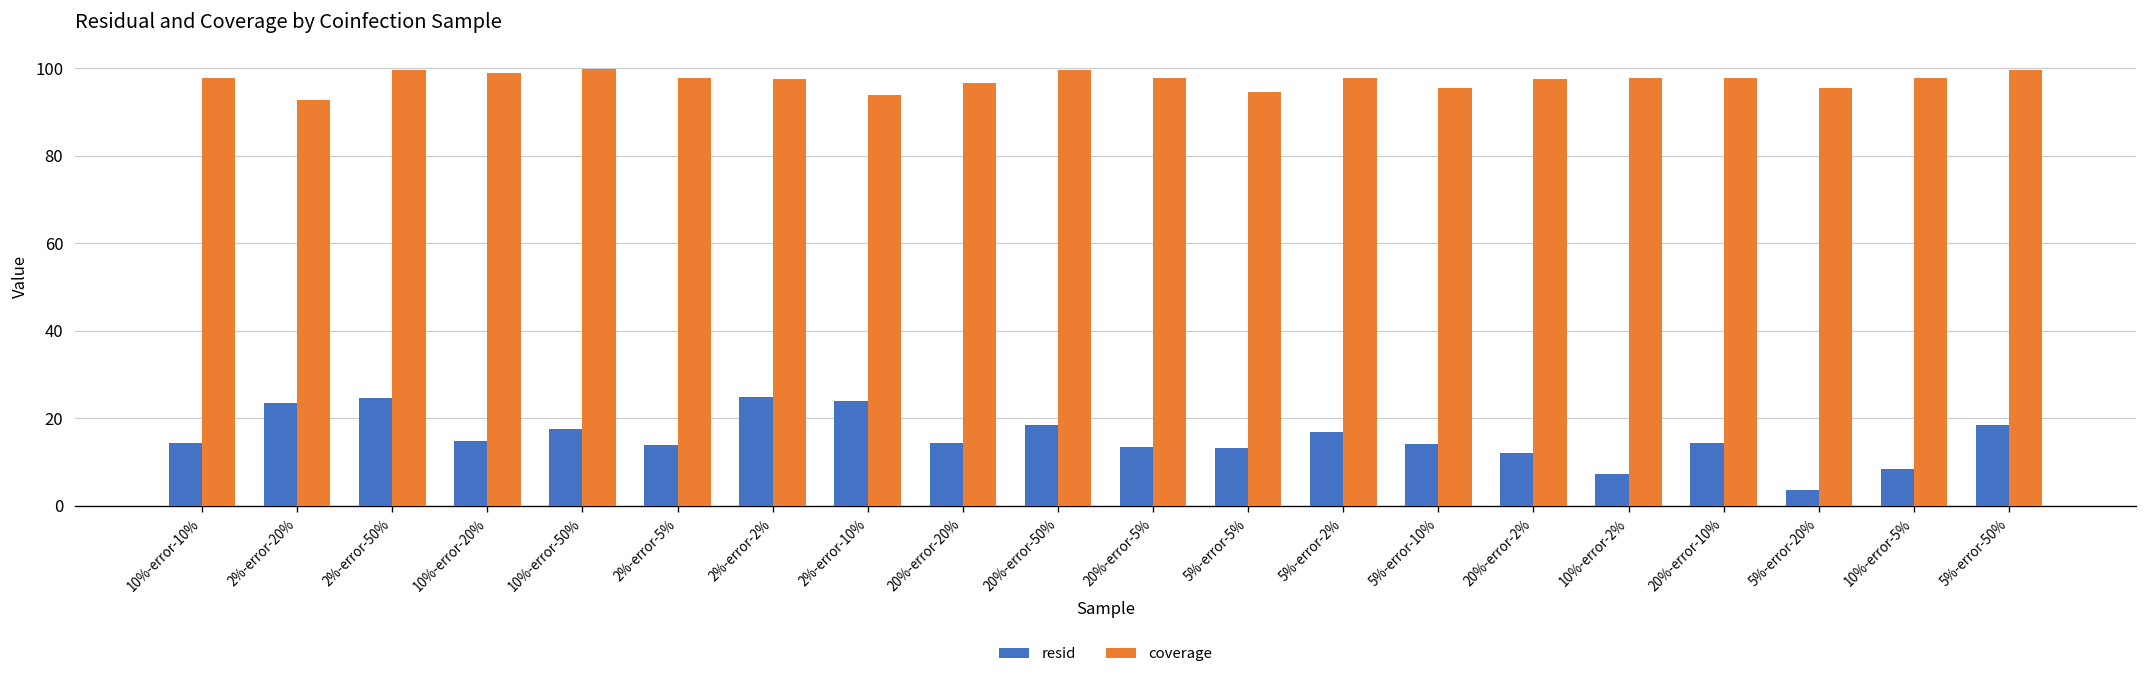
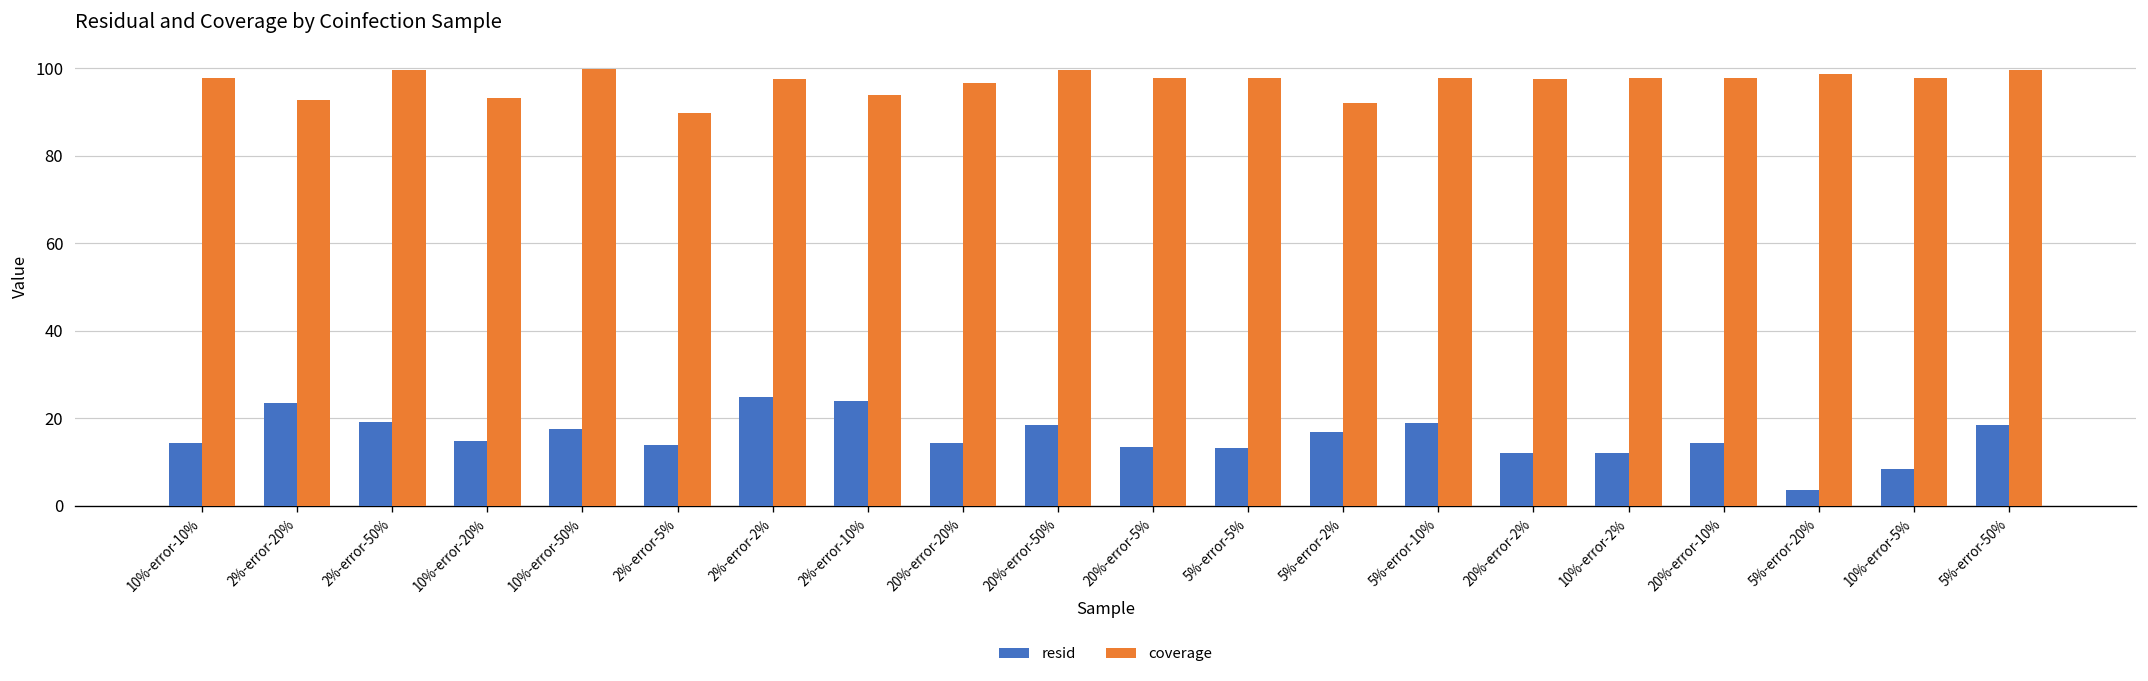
  {
    "resid": {
      "10%-error-10%": 14,
      "2%-error-20%": 24,
-     "2%-error-50%": 25,
+     "2%-error-50%": 19,
      "10%-error-20%": 15,
      "10%-error-50%": 17,
      "2%-error-5%": 14,
      "2%-error-2%": 25,
      "2%-error-10%": 24,
      "20%-error-20%": 14,
      "20%-error-50%": 18,
      "20%-error-5%": 13,
      "5%-error-5%": 13,
      "5%-error-2%": 17,
-     "5%-error-10%": 14,
+     "5%-error-10%": 19,
      "20%-error-2%": 12,
-     "10%-error-2%": 7,
+     "10%-error-2%": 12,
      "20%-error-10%": 14,
      "5%-error-20%": 4,
      "10%-error-5%": 8,
      "5%-error-50%": 19
    },
    "coverage": {
      "10%-error-10%": 98,
      "2%-error-20%": 93,
      "2%-error-50%": 100,
-     "10%-error-20%": 99,
+     "10%-error-20%": 93,
      "10%-error-50%": 100,
-     "2%-error-5%": 98,
+     "2%-error-5%": 90,
      "2%-error-2%": 98,
      "2%-error-10%": 94,
      "20%-error-20%": 97,
      "20%-error-50%": 100,
      "20%-error-5%": 98,
-     "5%-error-5%": 95,
-     "5%-error-2%": 98,
-     "5%-error-10%": 95,
+     "5%-error-5%": 98,
+     "5%-error-2%": 92,
+     "5%-error-10%": 98,
      "20%-error-2%": 98,
      "10%-error-2%": 98,
      "20%-error-10%": 98,
-     "5%-error-20%": 95,
+     "5%-error-20%": 99,
      "10%-error-5%": 98,
      "5%-error-50%": 100
    }
  }
